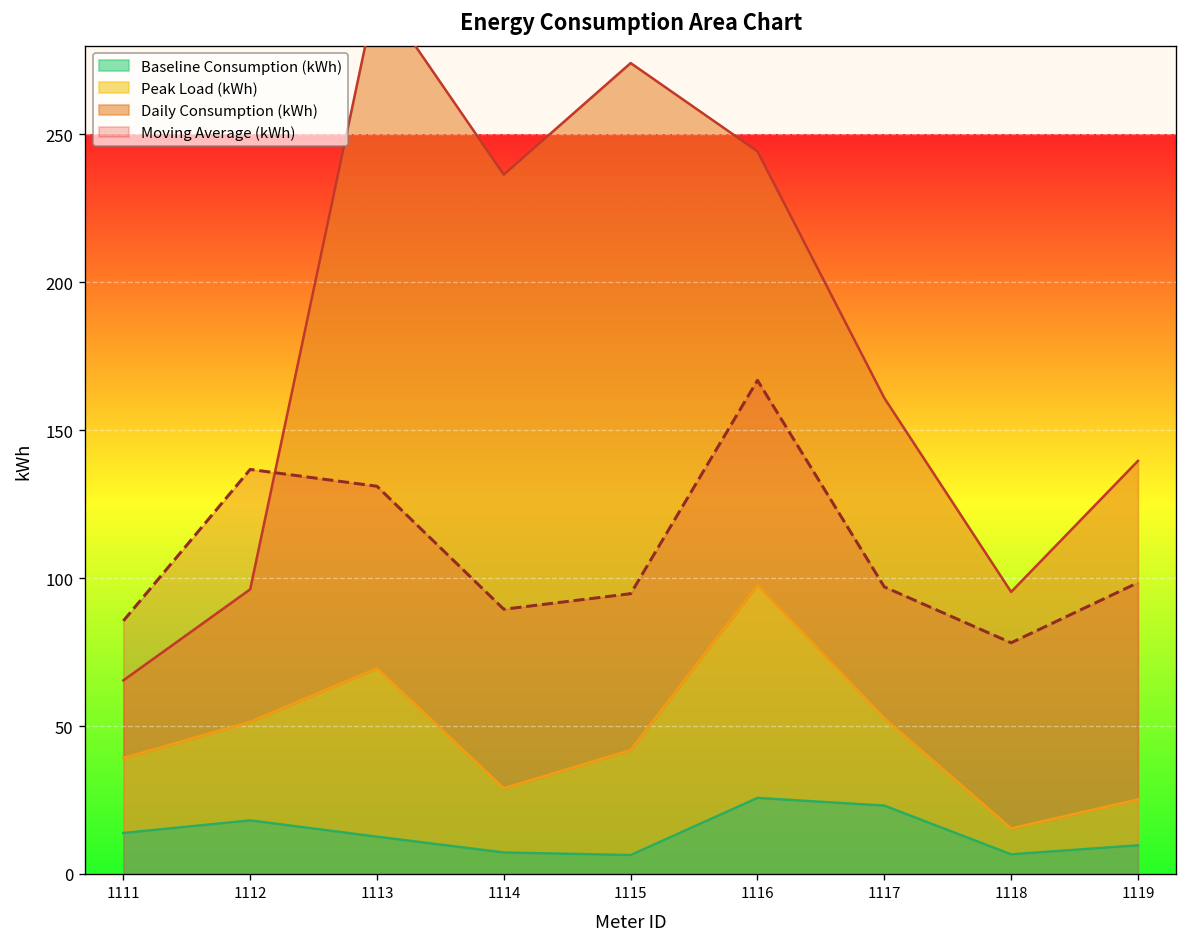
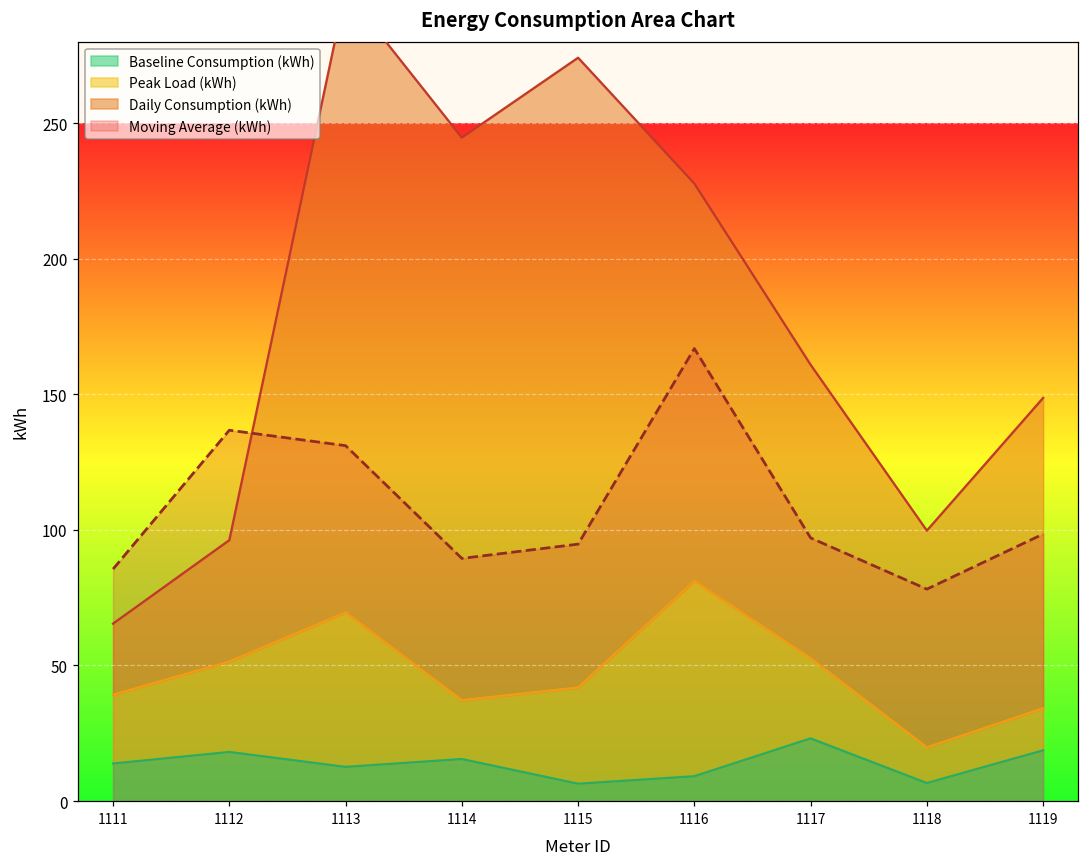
  {
    "Baseline Consumption (kWh)": {
      "1111": 14,
      "1112": 18,
      "1113": 13,
-     "1114": 7,
+     "1114": 16,
      "1115": 6,
-     "1116": 26,
+     "1116": 9,
      "1117": 23,
      "1118": 7,
-     "1119": 10
+     "1119": 19
    },
    "Peak Load (kWh)": {
      "1111": 25,
      "1112": 33,
      "1113": 57,
      "1114": 22,
      "1115": 35,
      "1116": 72,
      "1117": 30,
-     "1118": 9,
+     "1118": 13,
      "1119": 16
    }
  }
